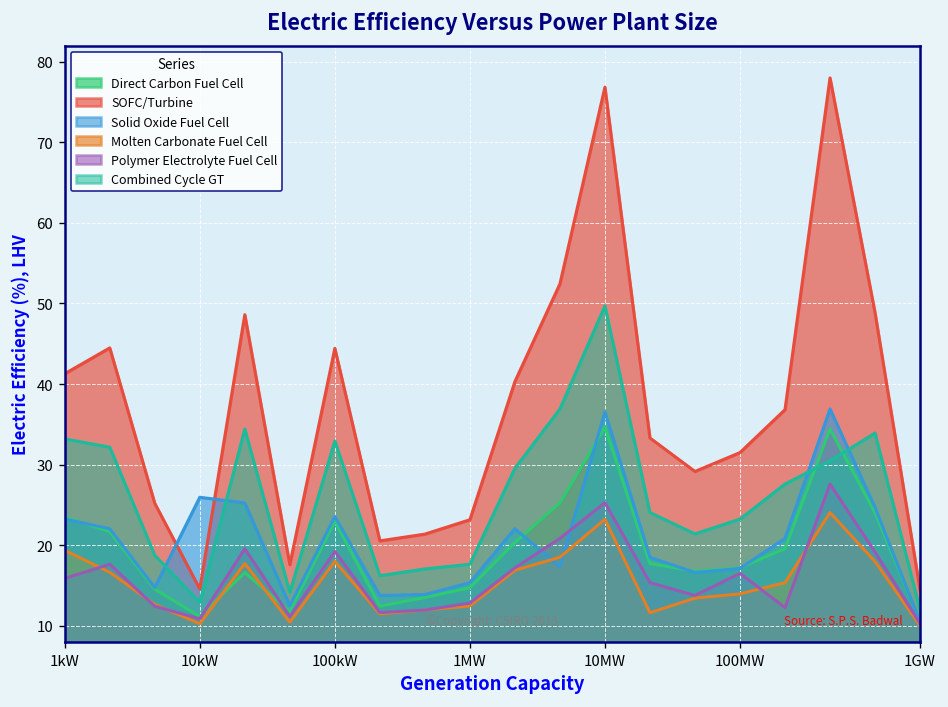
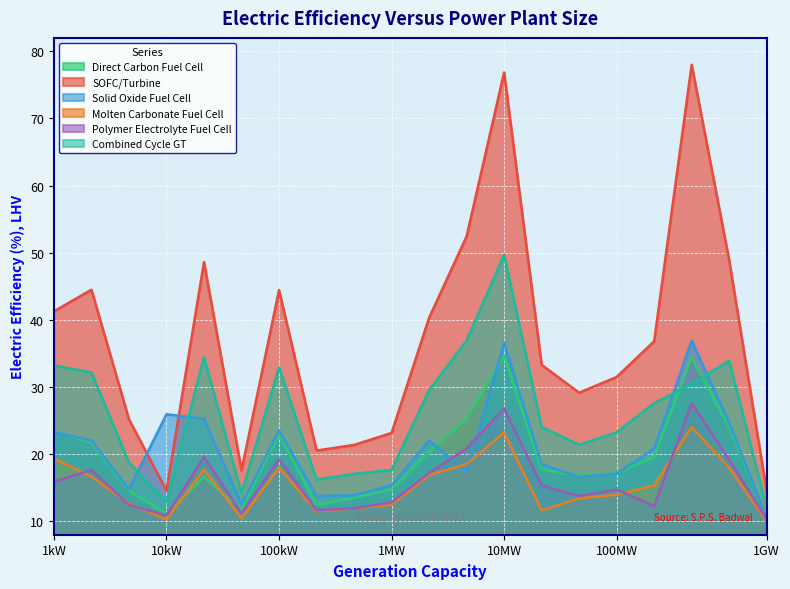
  {
    "Solid Oxide Fuel Cell": {
      "10kW": 26,
      "100kW": 24,
      "1MW": 15,
      "10MW": 37
    },
    "Polymer Electrolyte Fuel Cell": {
      "1kW": 16,
      "100kW": 19,
-     "10MW": 25,
-     "100MW": 16
+     "10MW": 27,
+     "100MW": 15
    }
  }
